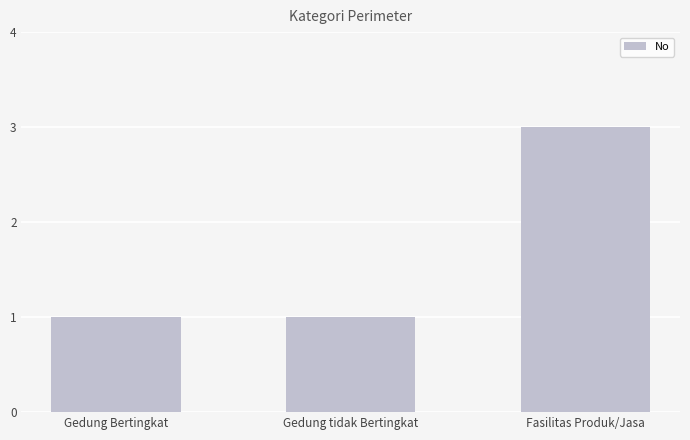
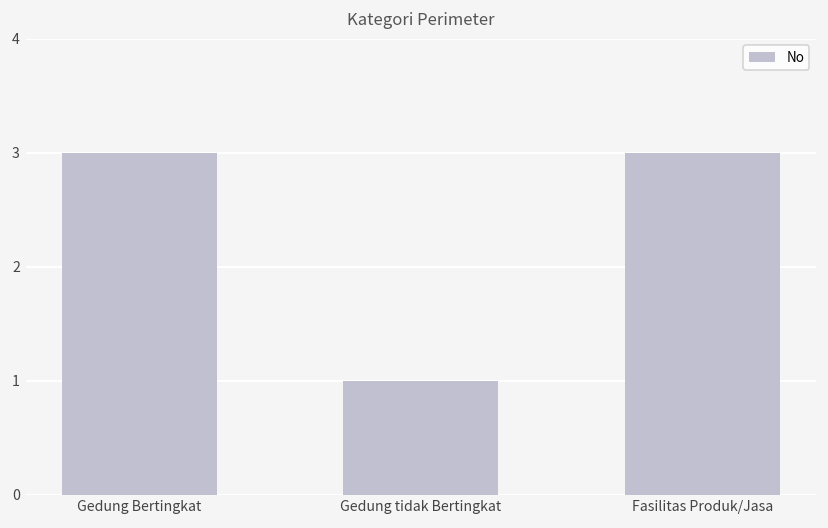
  {
-   "Gedung Bertingkat": 1,
+   "Gedung Bertingkat": 3,
    "Gedung tidak Bertingkat": 1,
    "Fasilitas Produk/Jasa": 3
  }
